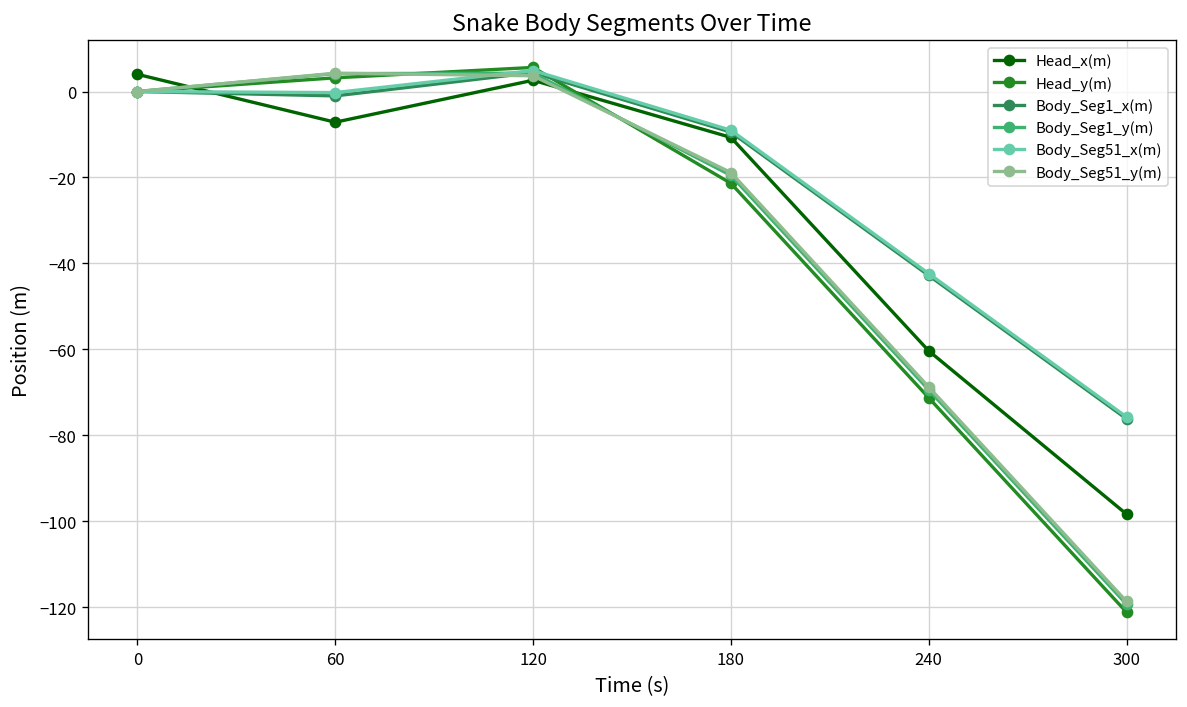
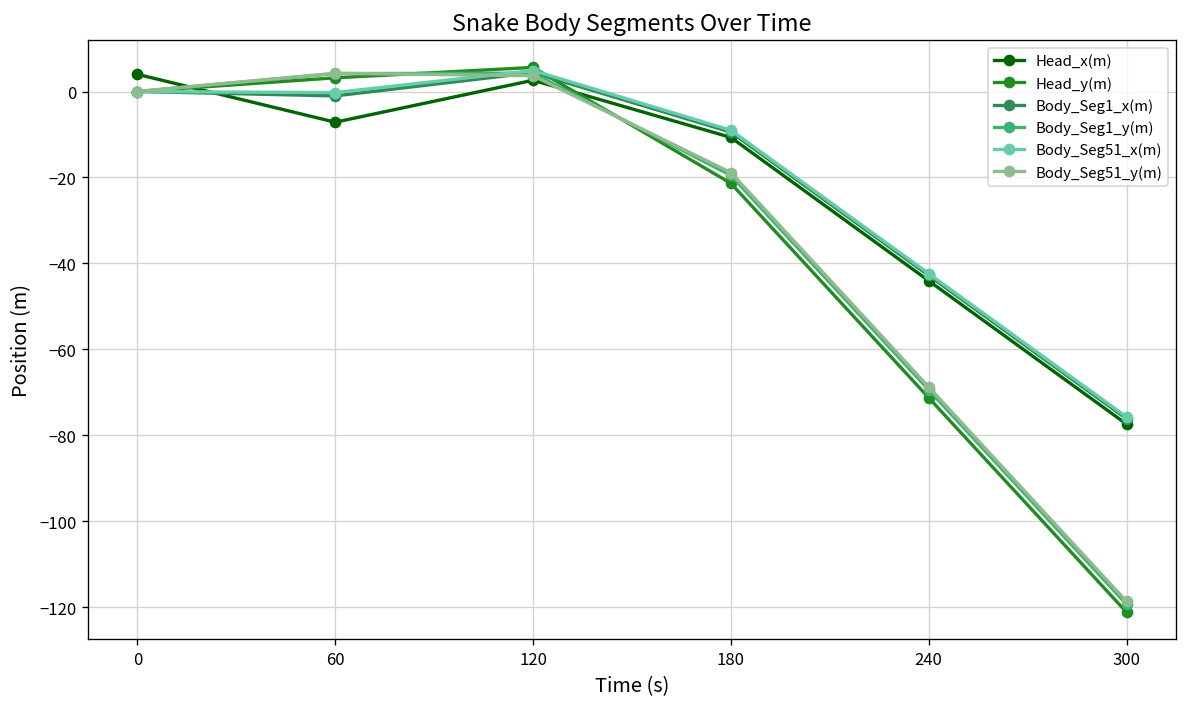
  {
    "Head_x(m)": {
      "0": 4,
      "60": -7,
      "120": 3,
      "180": -11,
-     "240": -60,
-     "300": -98
+     "240": -44,
+     "300": -77
    }
  }
